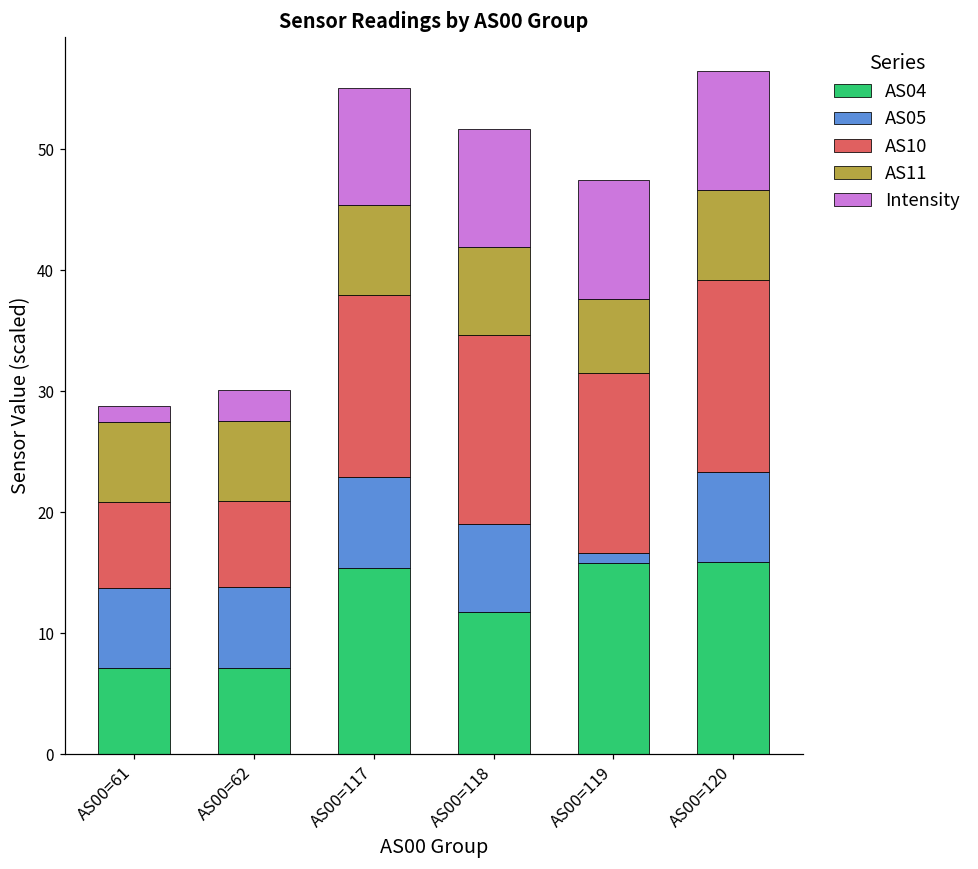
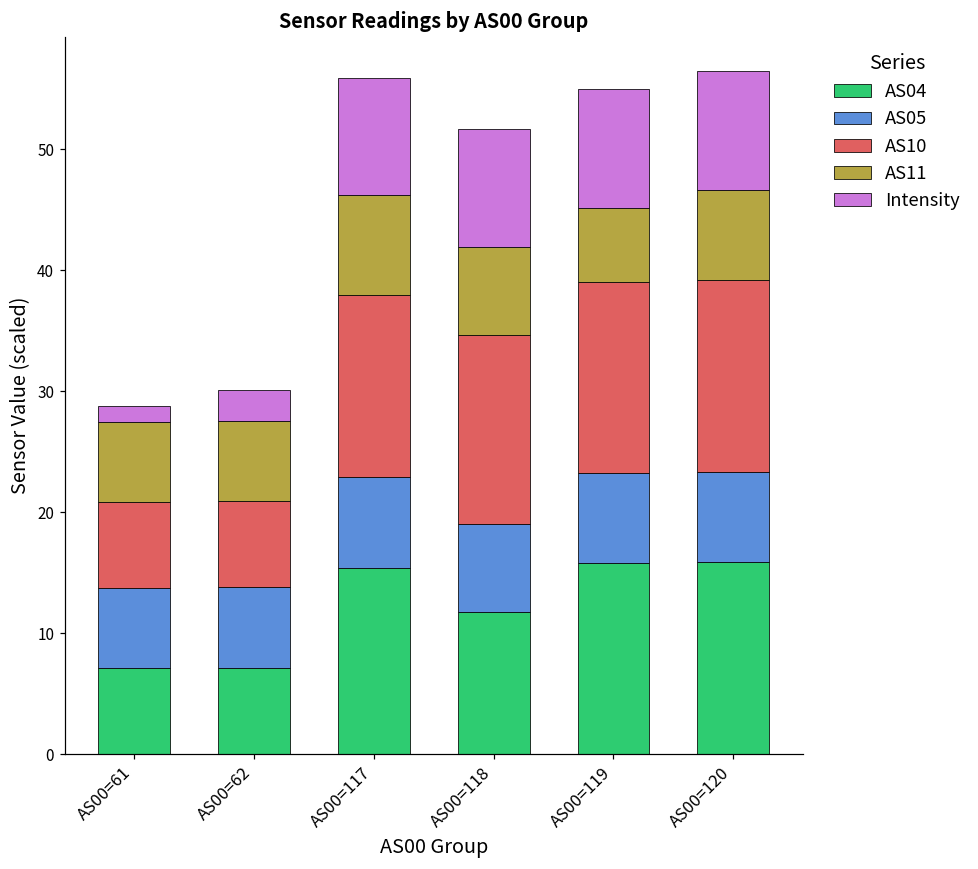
  {
    "AS04": {
      "AS00=61": 7.1,
      "AS00=62": 7.1,
      "AS00=117": 15.4,
      "AS00=118": 11.7,
      "AS00=119": 15.8,
      "AS00=120": 15.9
    },
    "AS05": {
      "AS00=61": 6.6,
      "AS00=62": 6.7,
      "AS00=117": 7.5,
      "AS00=118": 7.3,
-     "AS00=119": 0.8,
+     "AS00=119": 7.5,
      "AS00=120": 7.5
    },
    "AS10": {
      "AS00=61": 7.1,
      "AS00=62": 7.1,
      "AS00=117": 15.0,
      "AS00=118": 15.6,
-     "AS00=119": 14.9,
+     "AS00=119": 15.8,
      "AS00=120": 15.9
    },
    "AS11": {
      "AS00=61": 6.6,
      "AS00=62": 6.6,
-     "AS00=117": 7.4,
+     "AS00=117": 8.3,
      "AS00=118": 7.3,
      "AS00=119": 6.2,
      "AS00=120": 7.5
    },
    "Intensity": {
      "AS00=61": 1.3,
      "AS00=62": 2.5,
      "AS00=117": 9.7,
      "AS00=118": 9.8,
      "AS00=119": 9.8,
      "AS00=120": 9.9
    }
  }
